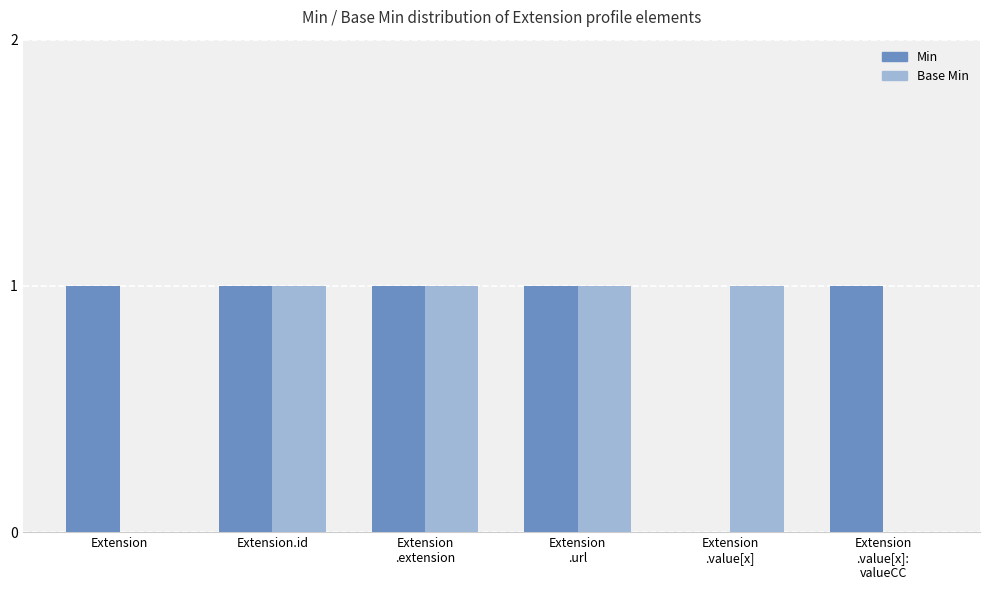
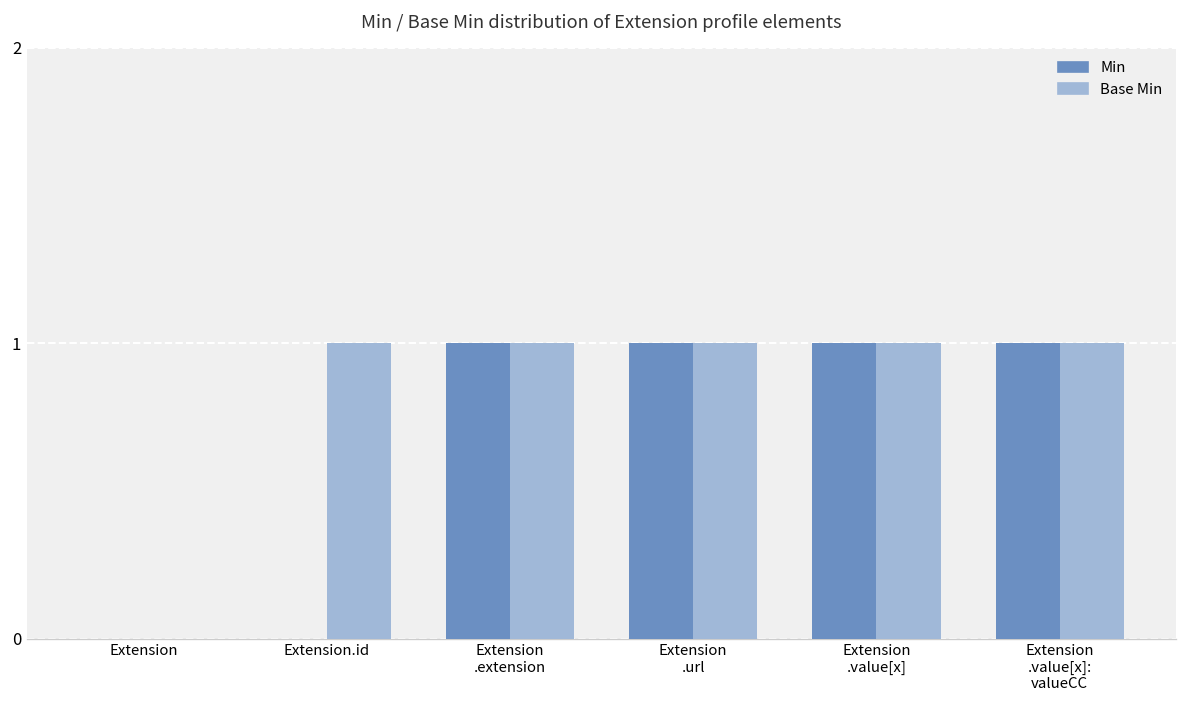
  {
    "Min": {
-     "Extension": 1,
-     "Extension.id": 1,
+     "Extension": 0,
+     "Extension.id": 0,
      "Extension .extension": 1,
      "Extension .url": 1,
-     "Extension .value[x]": 0,
+     "Extension .value[x]": 1,
      "Extension .value[x]: valueCC": 1
    },
    "Base Min": {
      "Extension": 0,
      "Extension.id": 1,
      "Extension .extension": 1,
      "Extension .url": 1,
      "Extension .value[x]": 1,
-     "Extension .value[x]: valueCC": 0
+     "Extension .value[x]: valueCC": 1
    }
  }
